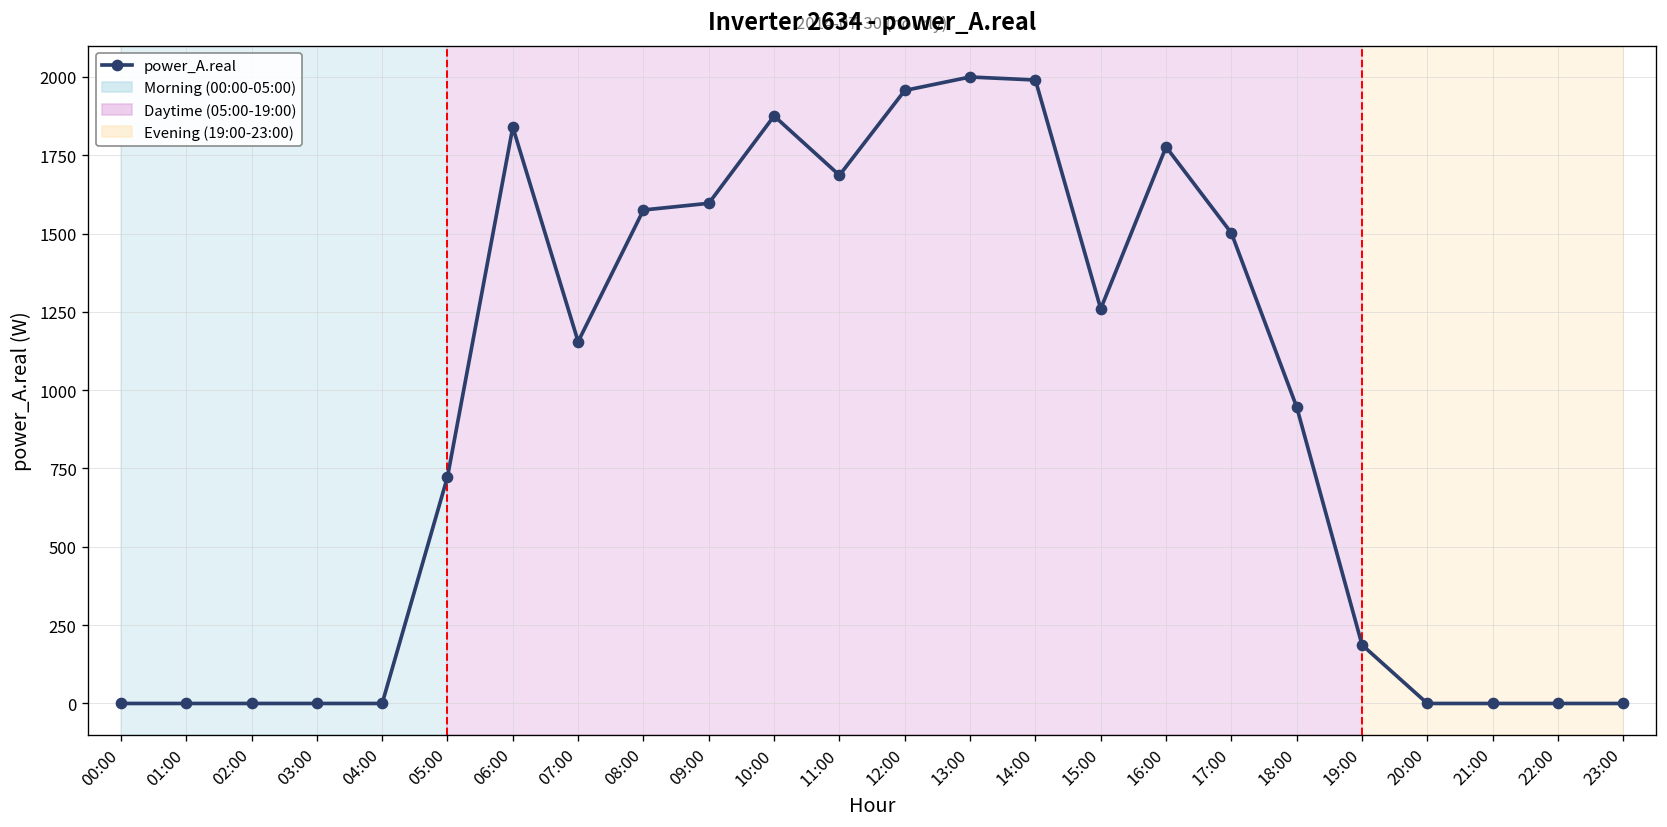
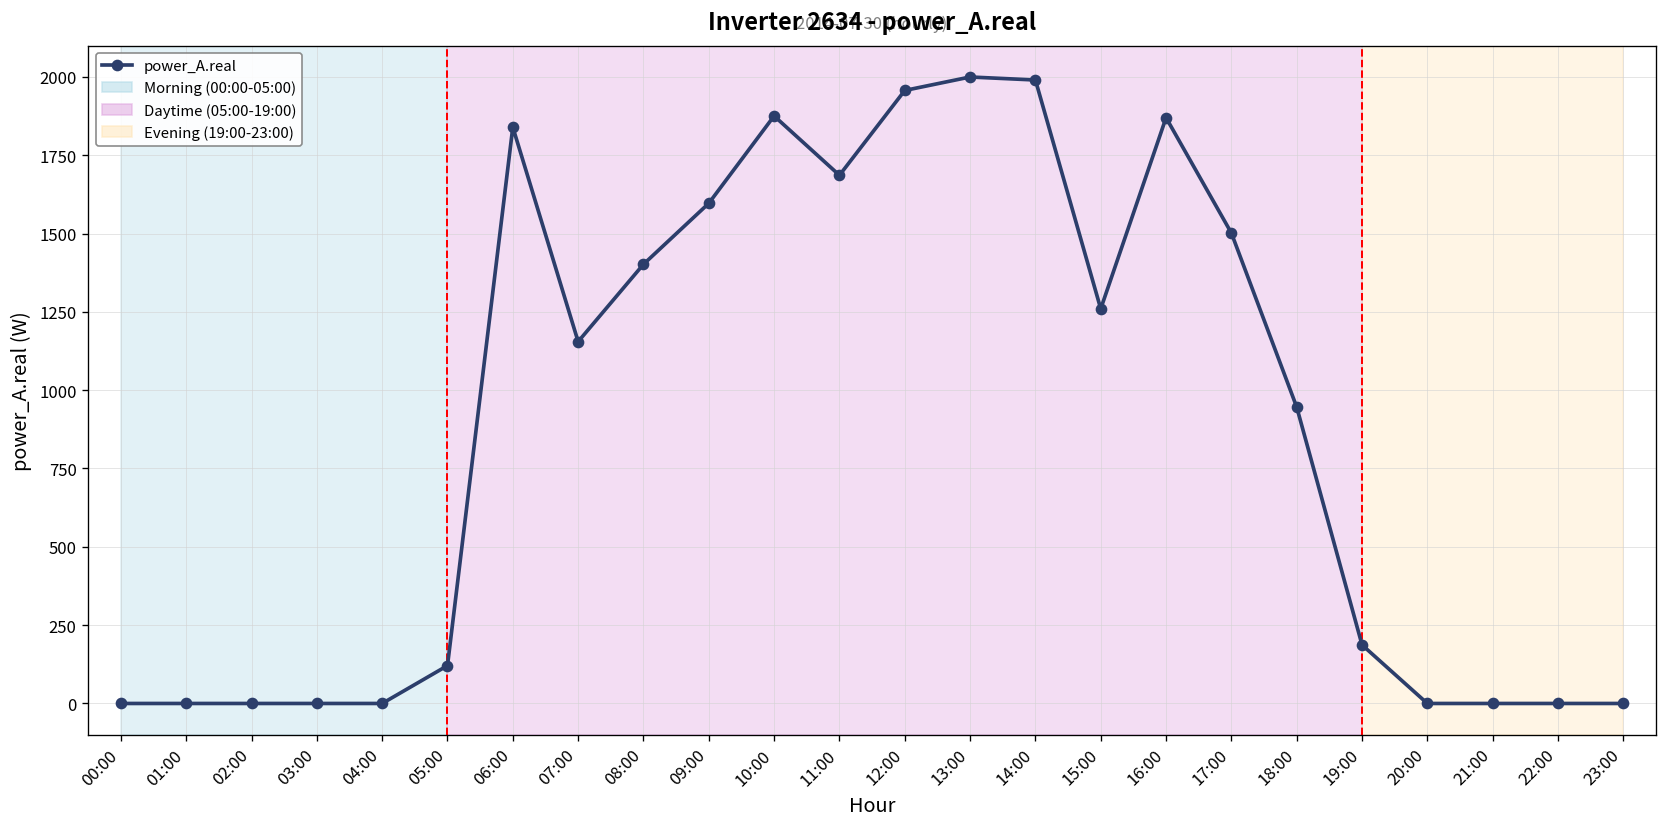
  {
    "00:00": 0,
    "01:00": 0,
    "02:00": 0,
    "03:00": 0,
    "04:00": 0,
-   "05:00": 720,
+   "05:00": 120,
    "06:00": 1840,
    "07:00": 1150,
-   "08:00": 1580,
+   "08:00": 1400,
    "09:00": 1600,
    "10:00": 1880,
    "11:00": 1690,
    "12:00": 1960,
    "13:00": 2000,
    "14:00": 1990,
    "15:00": 1260,
-   "16:00": 1780,
+   "16:00": 1870,
    "17:00": 1500,
    "18:00": 950,
    "19:00": 190,
    "20:00": 0,
    "21:00": 0,
    "22:00": 0,
    "23:00": 0
  }
